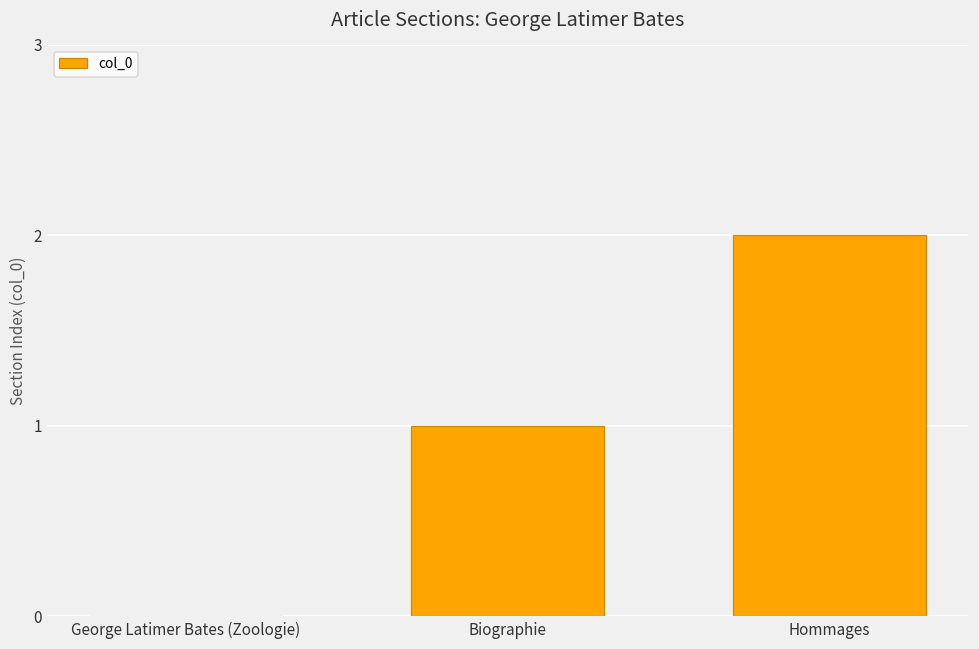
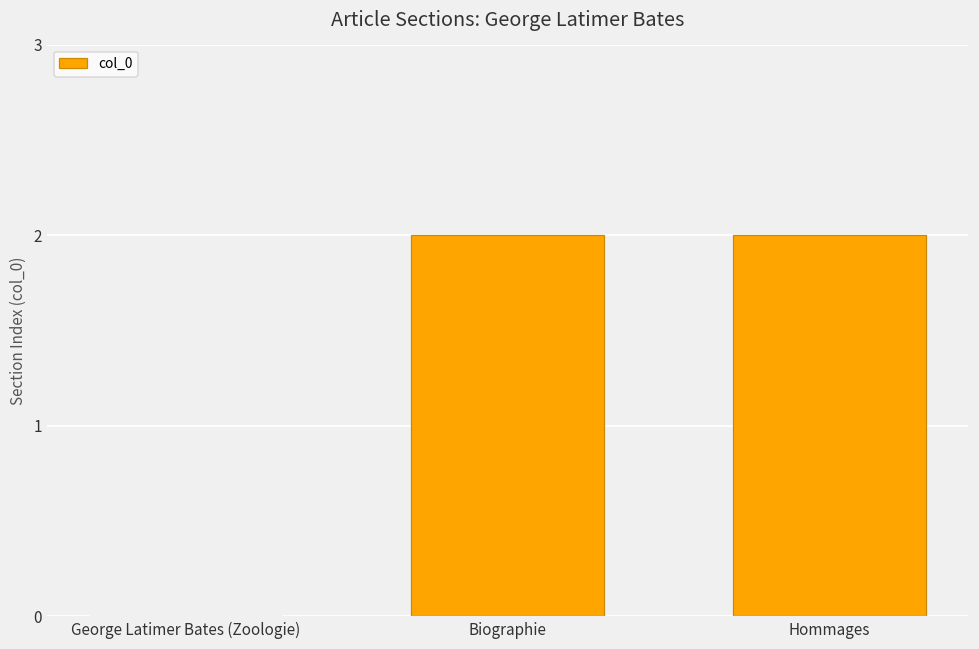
  {
    "George Latimer Bates (Zoologie)": 0,
-   "Biographie": 1,
+   "Biographie": 2,
    "Hommages": 2
  }
